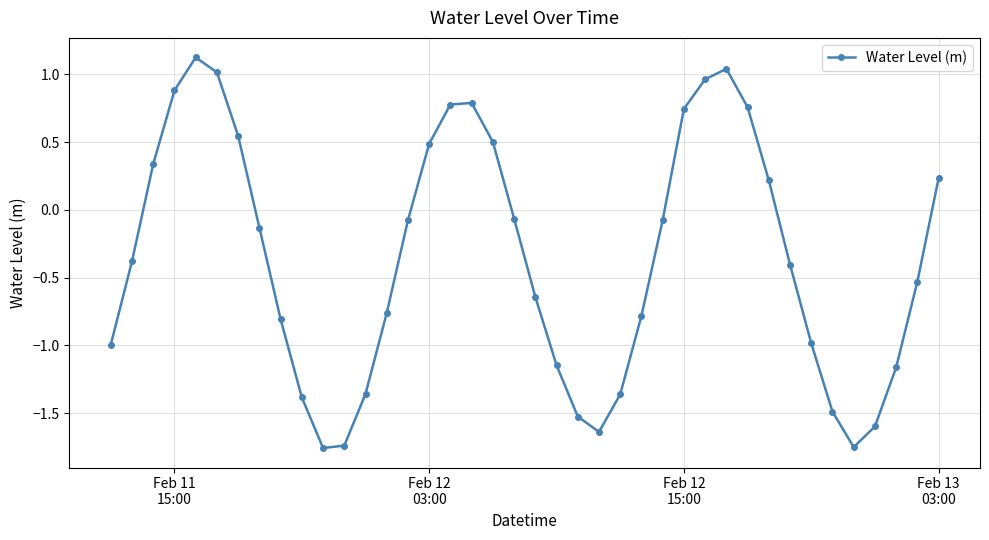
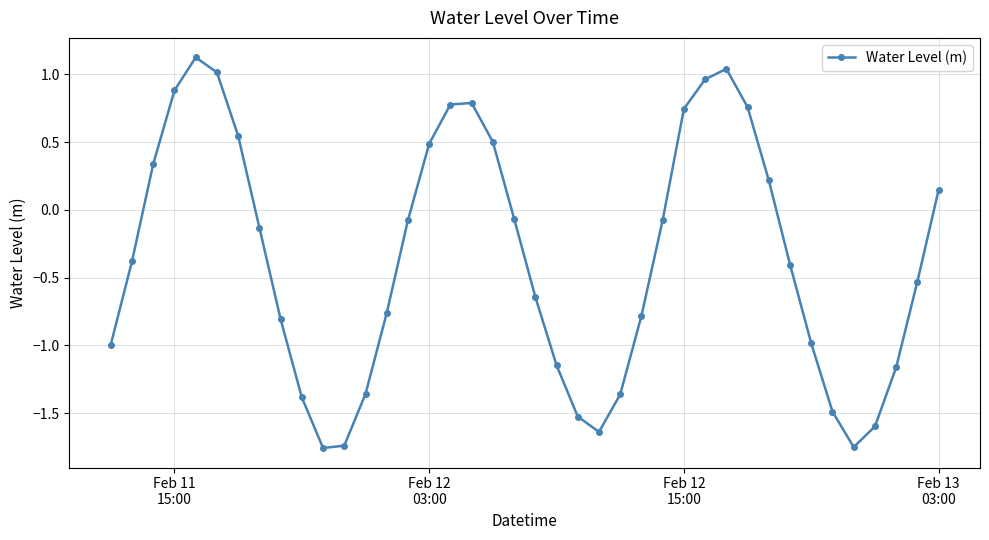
  {
    "Feb 11 15:00": 0.88,
    "Feb 12 03:00": 0.49,
    "Feb 12 15:00": 0.74,
-   "Feb 13 03:00": 0.23
+   "Feb 13 03:00": 0.15
  }
